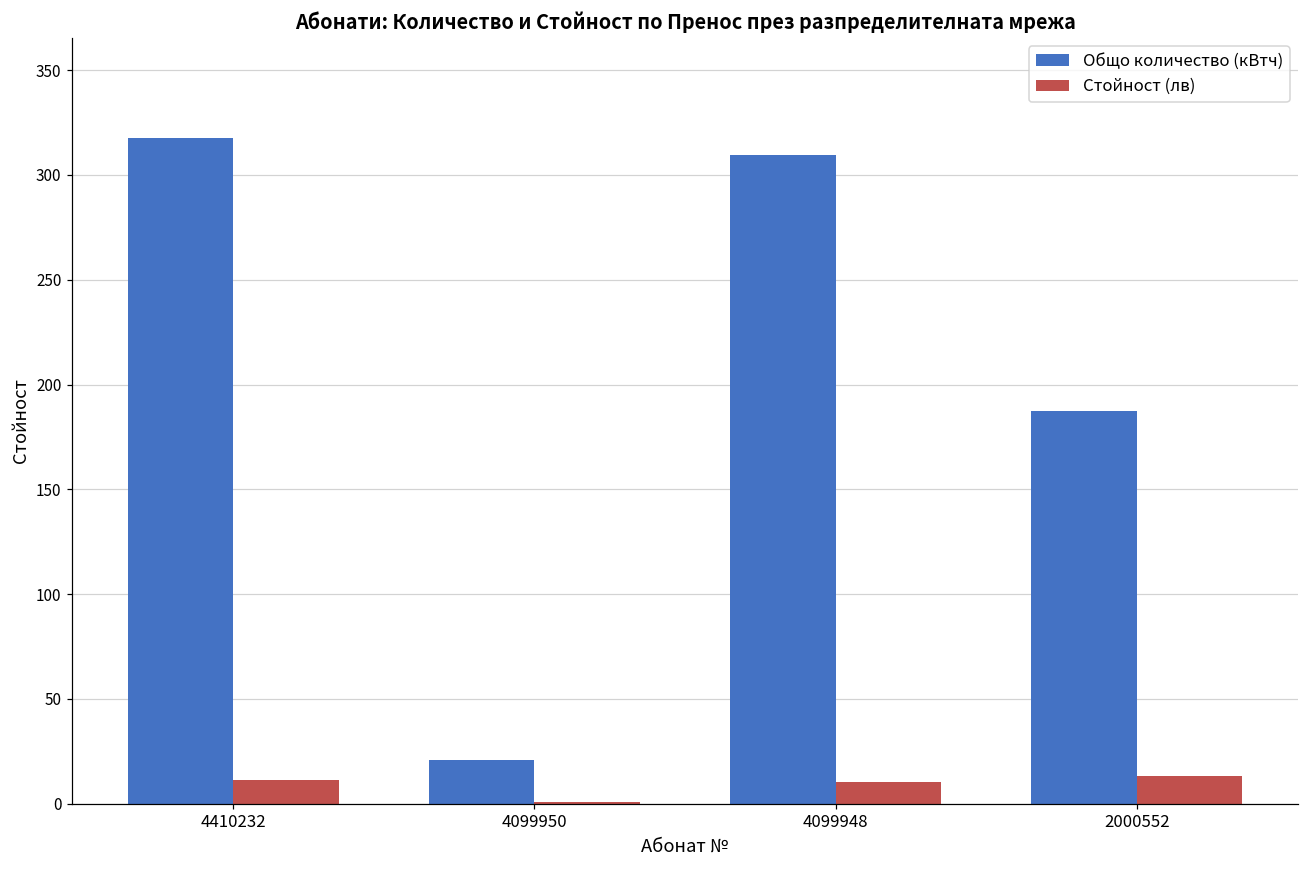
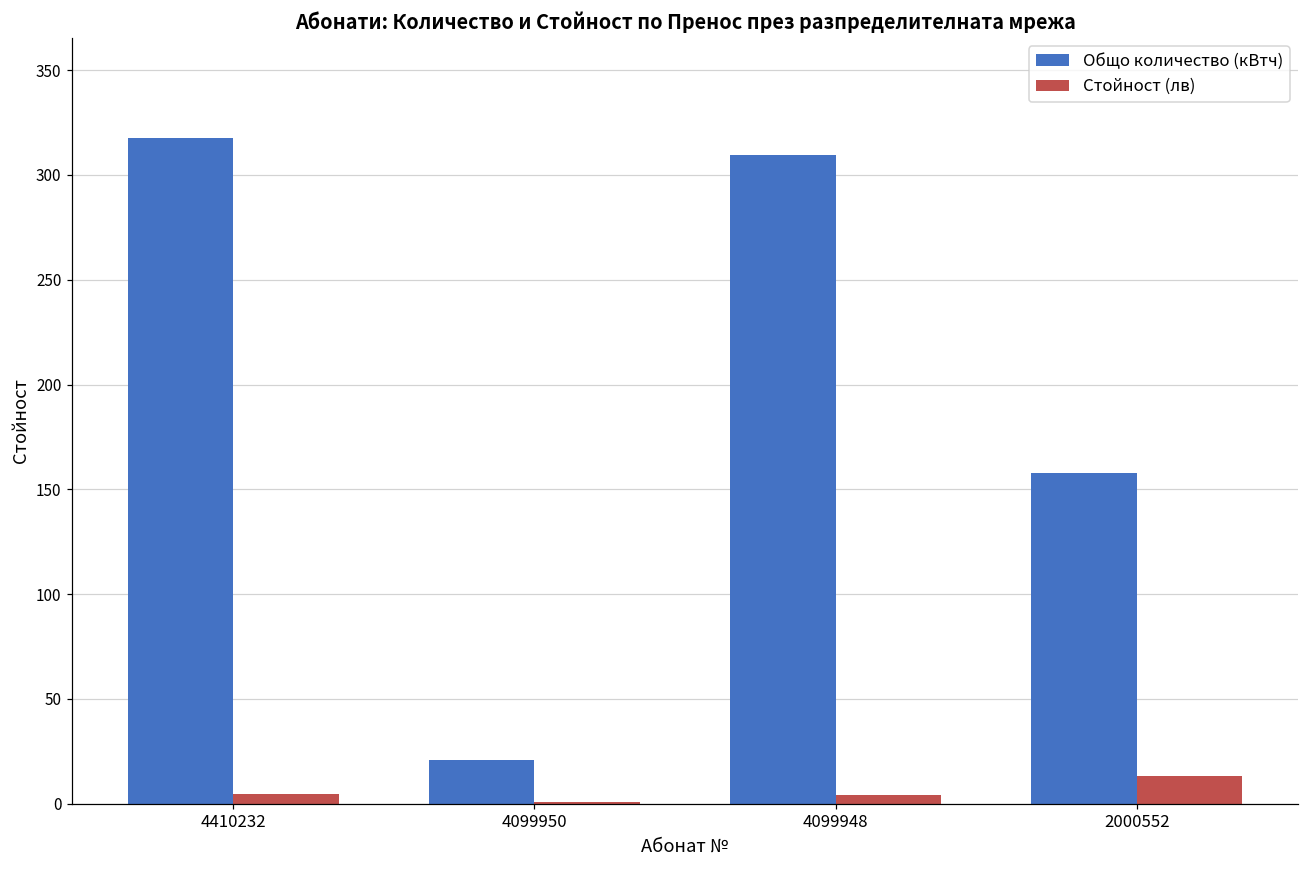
  {
    "Общо количество (кВтч)": {
      "4410232": 318,
      "4099950": 21,
      "4099948": 310,
-     "2000552": 187
+     "2000552": 158
    },
    "Стойност (лв)": {
-     "4410232": 11,
-     "4099948": 10,
+     "4410232": 5,
+     "4099948": 4,
      "2000552": 13
    }
  }
